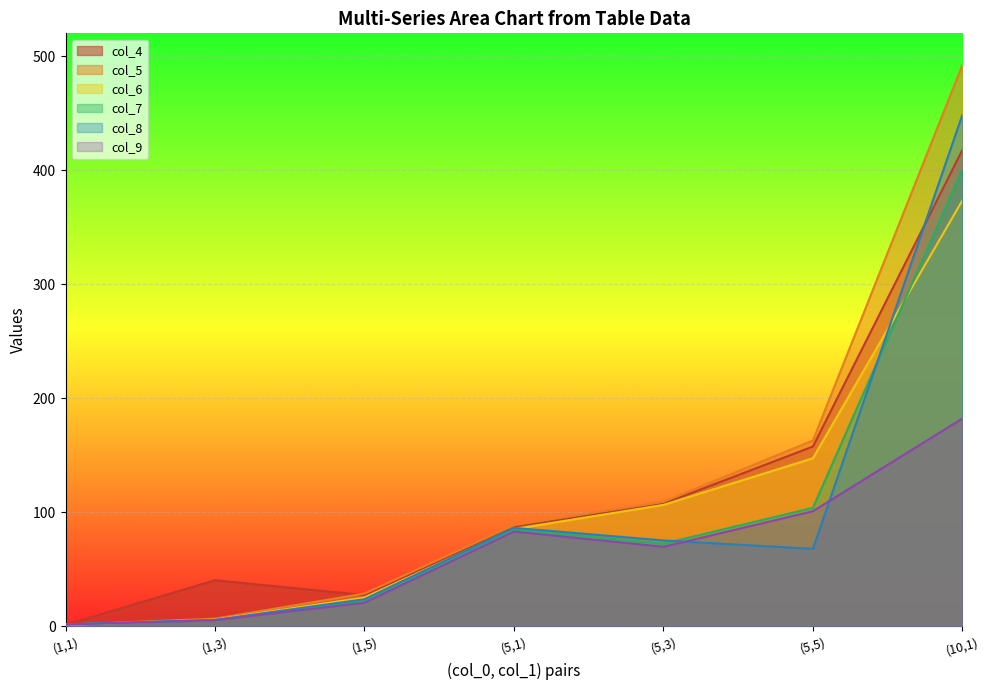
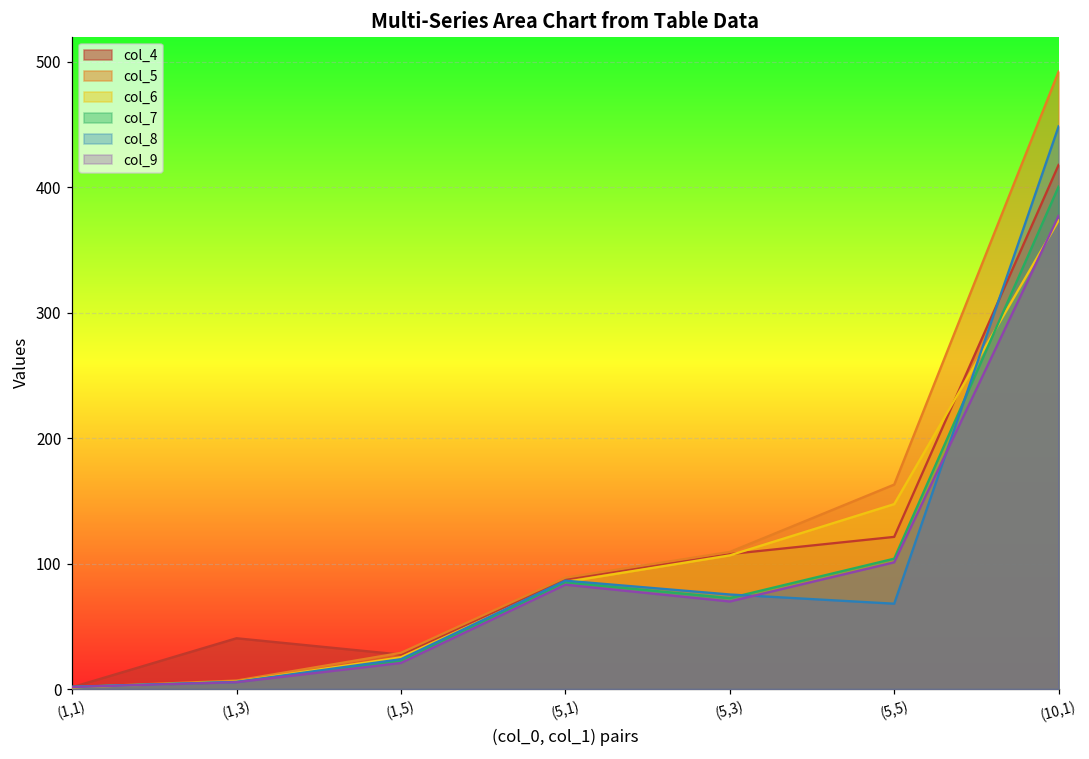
  {
    "col_4": {
      "(1,3)": 40,
-     "(5,5)": 158,
+     "(5,5)": 121,
      "(10,1)": 418
    },
    "col_7": {
      "(5,3)": 73,
      "(5,5)": 104,
      "(10,1)": 401
    },
    "col_8": {
      "(5,3)": 75,
      "(5,5)": 68,
      "(10,1)": 449
    },
    "col_9": {
      "(5,3)": 70,
      "(5,5)": 101,
-     "(10,1)": 182
+     "(10,1)": 377
    }
  }
